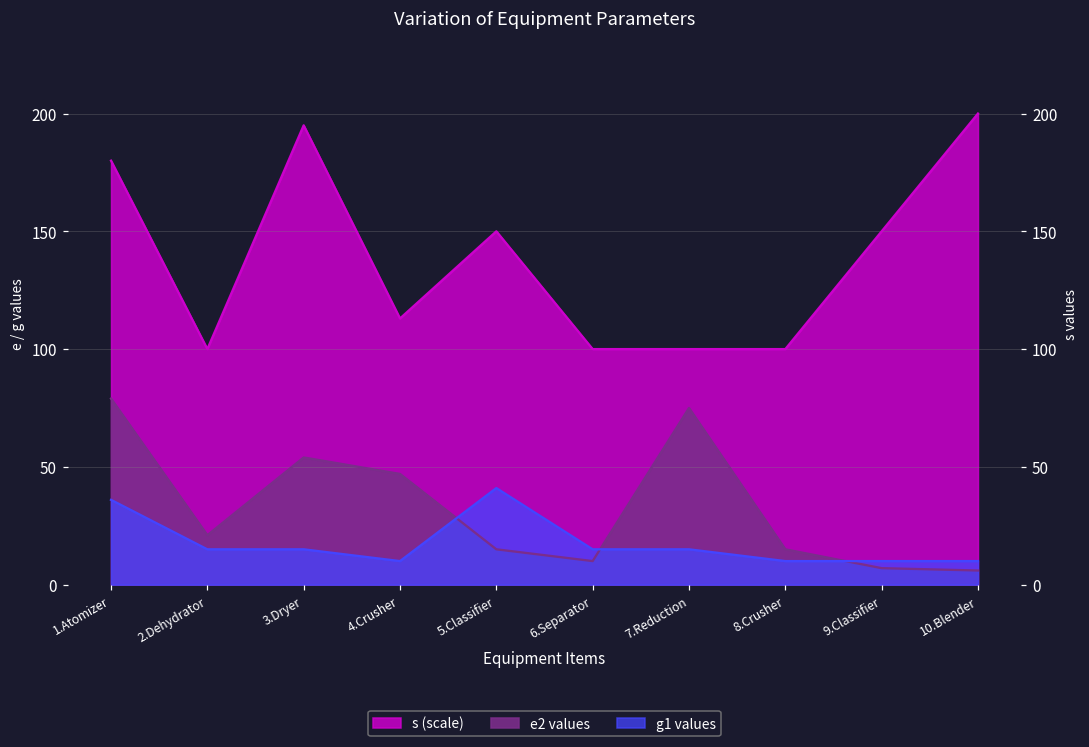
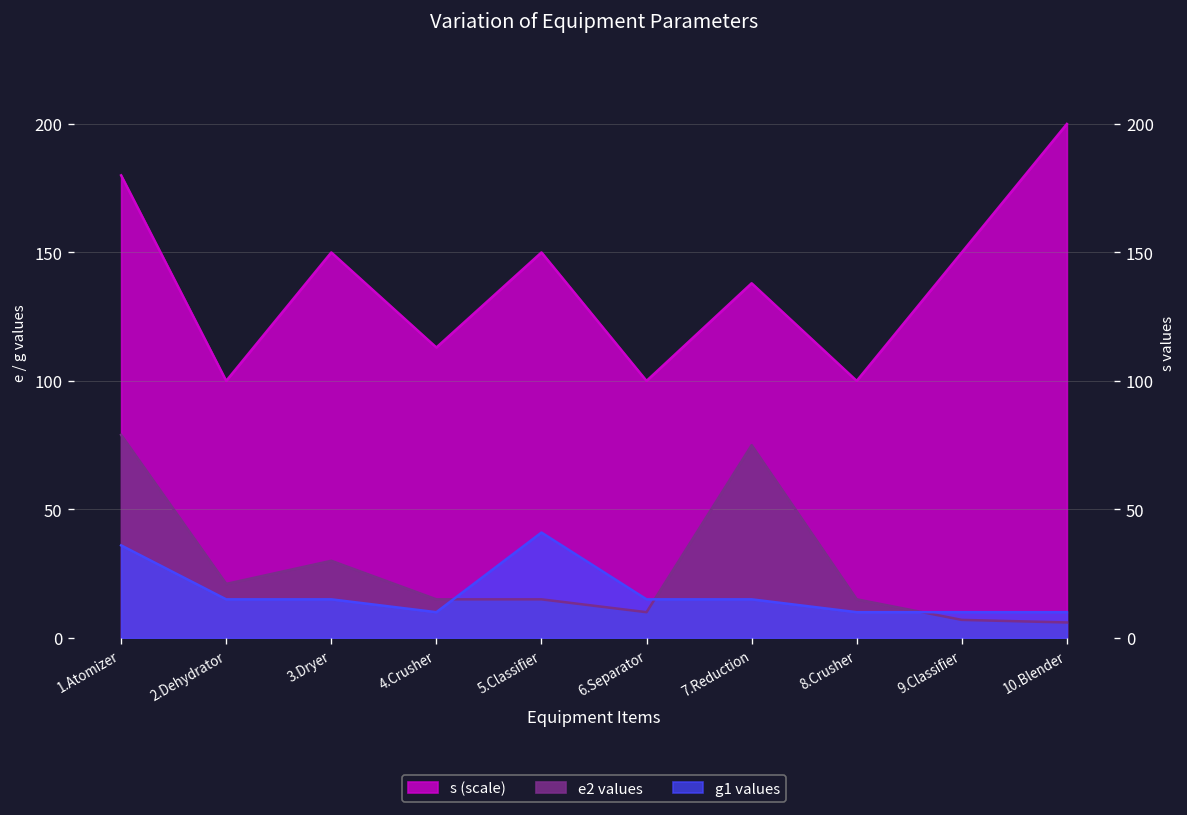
  {
    "s (scale)": {
      "1.Atomizer": 180,
      "2.Dehydrator": 100,
-     "3.Dryer": 195,
+     "3.Dryer": 150,
      "4.Crusher": 113,
      "5.Classifier": 150,
      "6.Separator": 100,
-     "7.Reduction": 100,
+     "7.Reduction": 138,
      "8.Crusher": 100,
      "9.Classifier": 150,
      "10.Blender": 200
    },
    "e2 values": {
      "1.Atomizer": 79,
      "2.Dehydrator": 21,
-     "3.Dryer": 54,
-     "4.Crusher": 47,
+     "3.Dryer": 30,
+     "4.Crusher": 15,
      "5.Classifier": 15,
      "6.Separator": 10,
      "7.Reduction": 75,
      "8.Crusher": 15,
      "9.Classifier": 7,
      "10.Blender": 6
    },
    "g1 values": {
      "1.Atomizer": 36,
      "2.Dehydrator": 15,
      "3.Dryer": 15,
      "4.Crusher": 10,
      "5.Classifier": 41,
      "6.Separator": 15,
      "7.Reduction": 15,
      "8.Crusher": 10,
      "9.Classifier": 10,
      "10.Blender": 10
    }
  }
